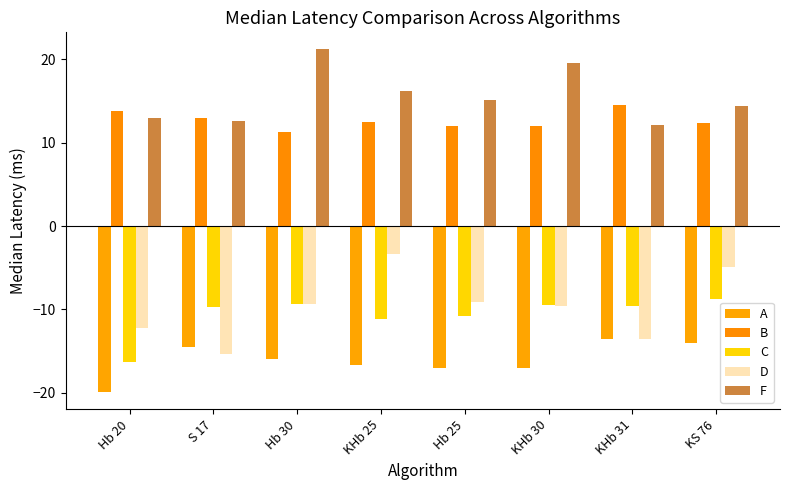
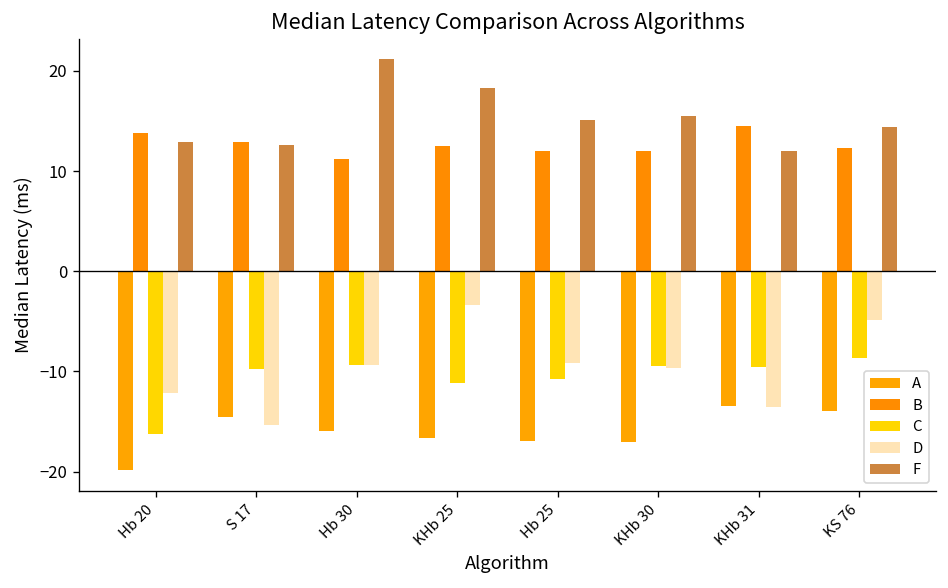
  {
    "D": {
      "Hb 20": -12,
      "S 17": -15,
      "Hb 30": -9,
      "KHb 25": -3,
      "Hb 25": -9,
      "KHb 30": -10,
      "KHb 31": -14,
      "KS 76": -5
    },
    "F": {
      "Hb 20": 13,
      "S 17": 13,
      "Hb 30": 21,
-     "KHb 25": 16,
+     "KHb 25": 18,
      "Hb 25": 15,
-     "KHb 30": 19,
+     "KHb 30": 15,
      "KHb 31": 12,
      "KS 76": 14
    }
  }
